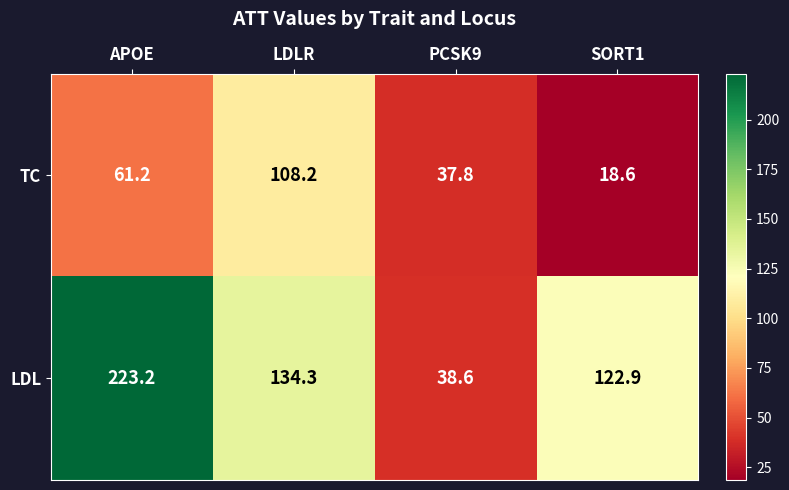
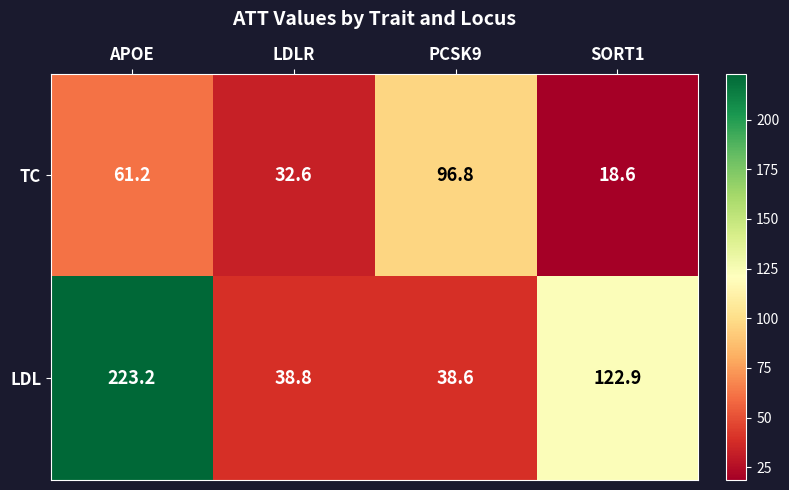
  {
    "TC": {
      "APOE": 61.2,
-     "LDLR": 108.2,
-     "PCSK9": 37.8,
+     "LDLR": 32.6,
+     "PCSK9": 96.8,
      "SORT1": 18.6
    },
    "LDL": {
      "APOE": 223.2,
-     "LDLR": 134.3,
+     "LDLR": 38.8,
      "PCSK9": 38.6,
      "SORT1": 122.9
    }
  }
